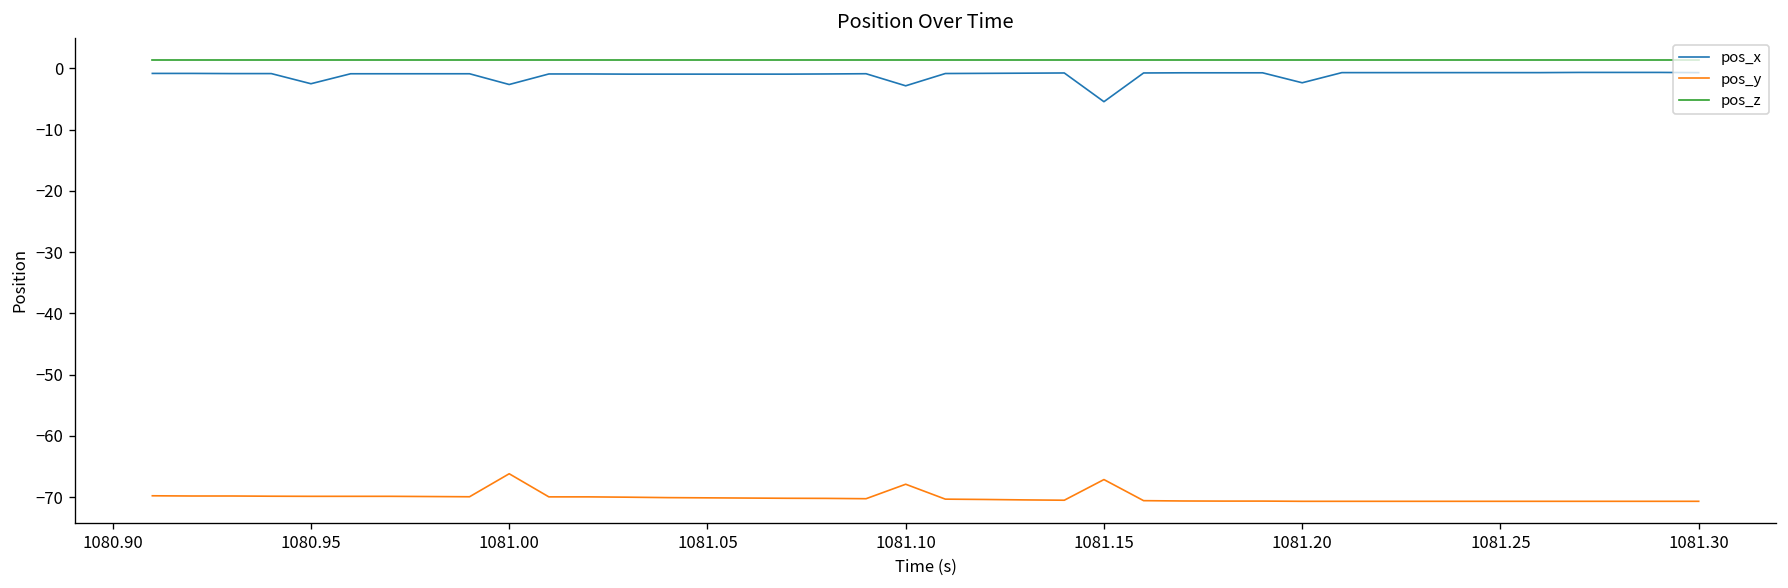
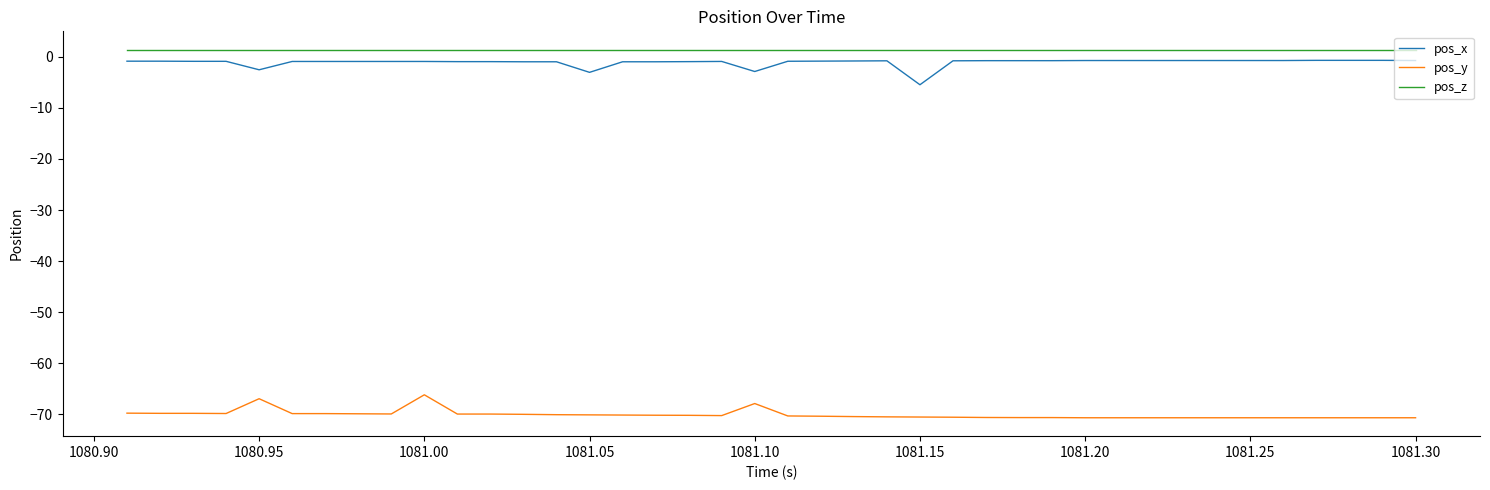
  {
    "pos_x": {
      "1080.95": -3,
-     "1081.00": -3,
-     "1081.05": -1,
+     "1081.00": -1,
+     "1081.05": -3,
      "1081.10": -3,
      "1081.15": -5,
-     "1081.20": -2,
+     "1081.20": -1,
      "1081.25": -1
    },
    "pos_y": {
-     "1080.95": -70,
+     "1080.95": -67,
      "1081.00": -66,
      "1081.05": -70,
      "1081.10": -68,
-     "1081.15": -67,
+     "1081.15": -71,
      "1081.20": -71,
      "1081.25": -71,
      "1081.30": -71
    },
    "pos_z": {
      "1080.95": 1,
      "1081.00": 1,
      "1081.05": 1,
      "1081.10": 1,
      "1081.15": 1,
      "1081.20": 1,
      "1081.25": 1
    }
  }
